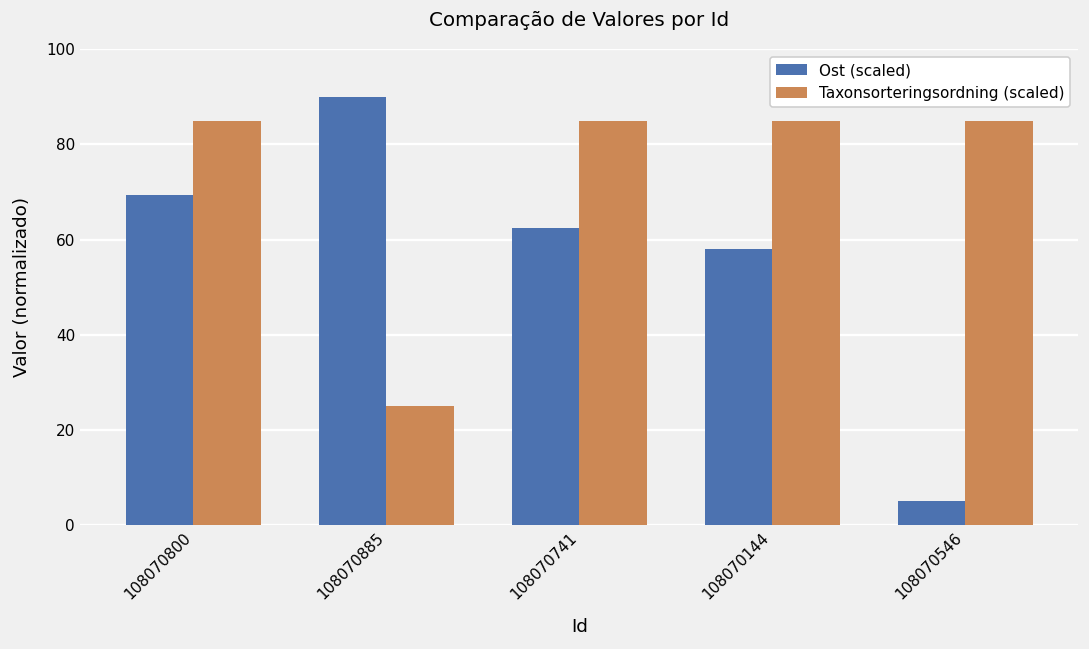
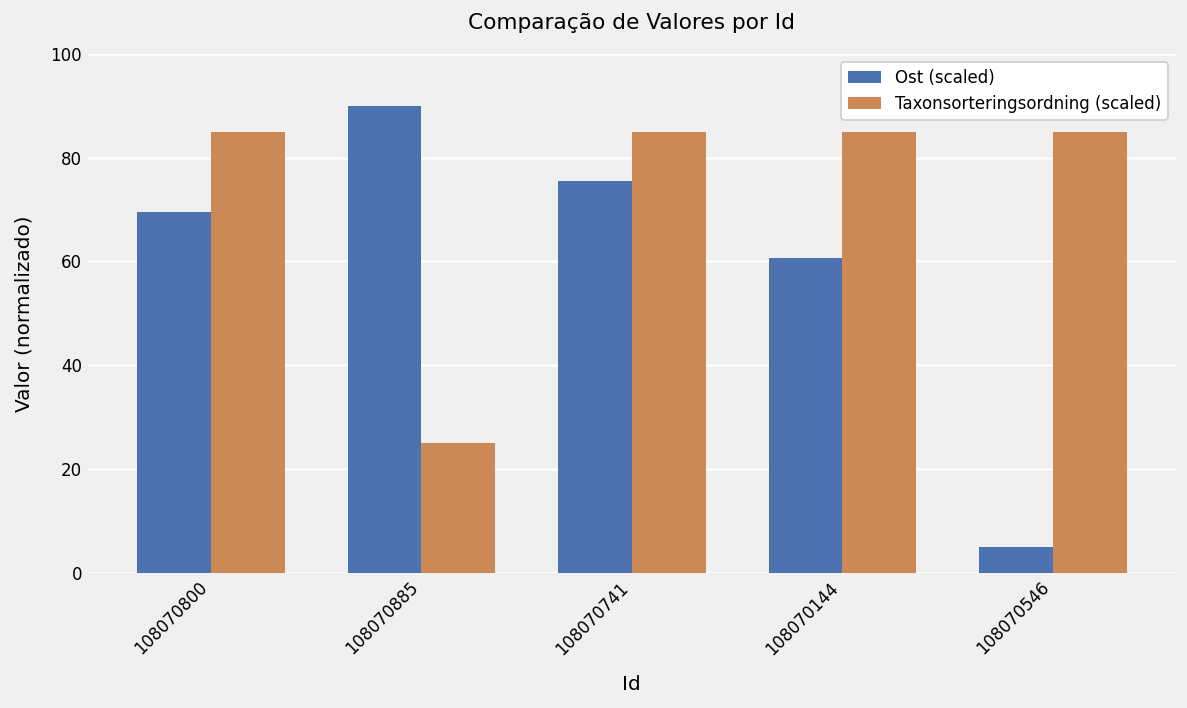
  {
    "Ost (scaled)": {
      "108070800": 69,
      "108070885": 90,
-     "108070741": 63,
-     "108070144": 58,
+     "108070741": 76,
+     "108070144": 61,
      "108070546": 5
    },
    "Taxonsorteringsordning (scaled)": {
      "108070800": 85,
      "108070885": 25,
      "108070741": 85,
      "108070144": 85,
      "108070546": 85
    }
  }
